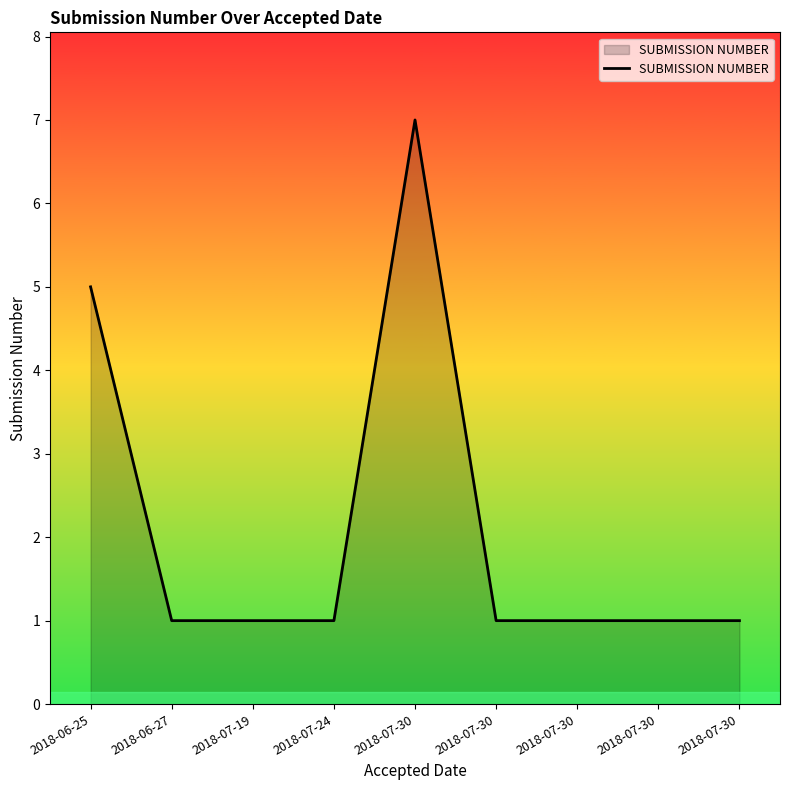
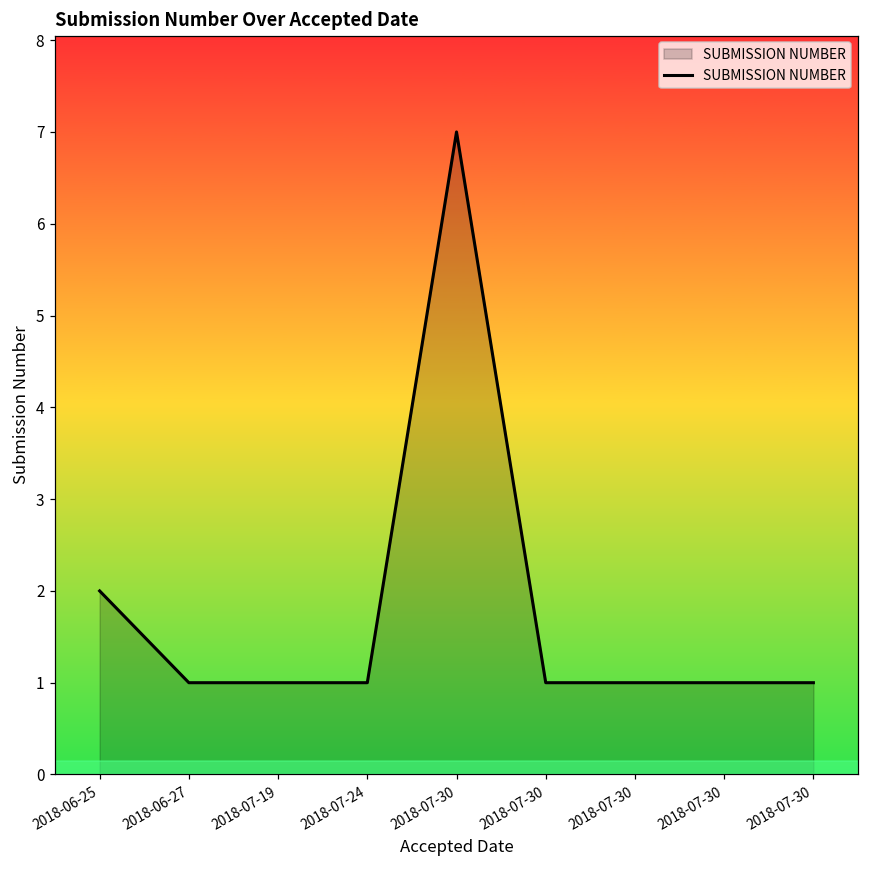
  {
-   "2018-06-25": 5,
+   "2018-06-25": 2,
    "2018-06-27": 1,
    "2018-07-19": 1,
    "2018-07-24": 1
  }
